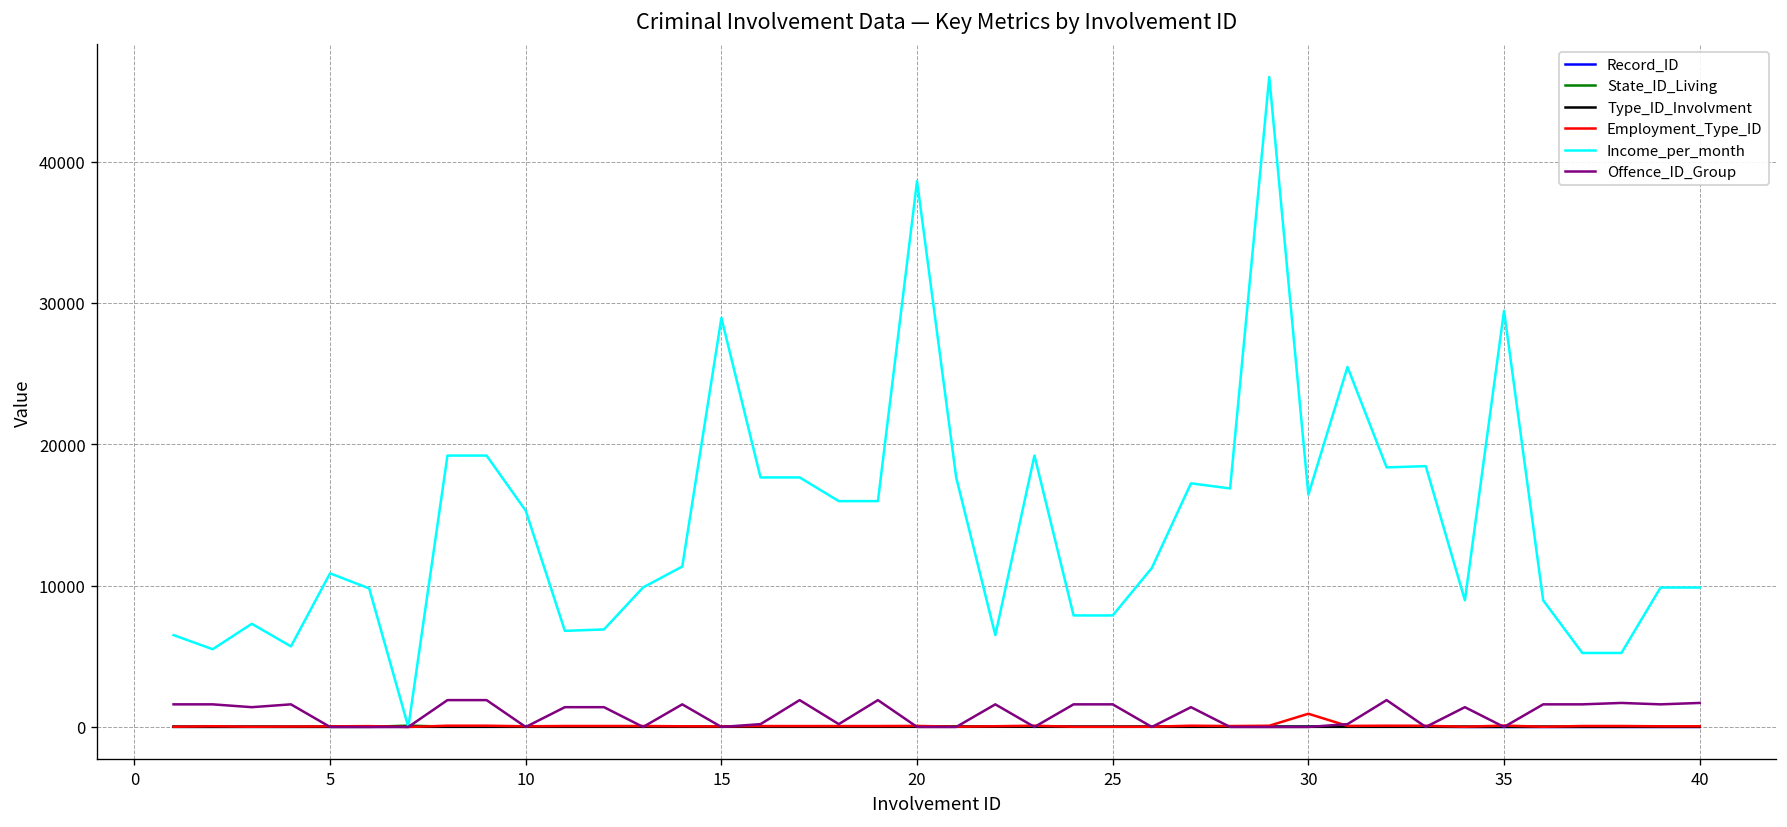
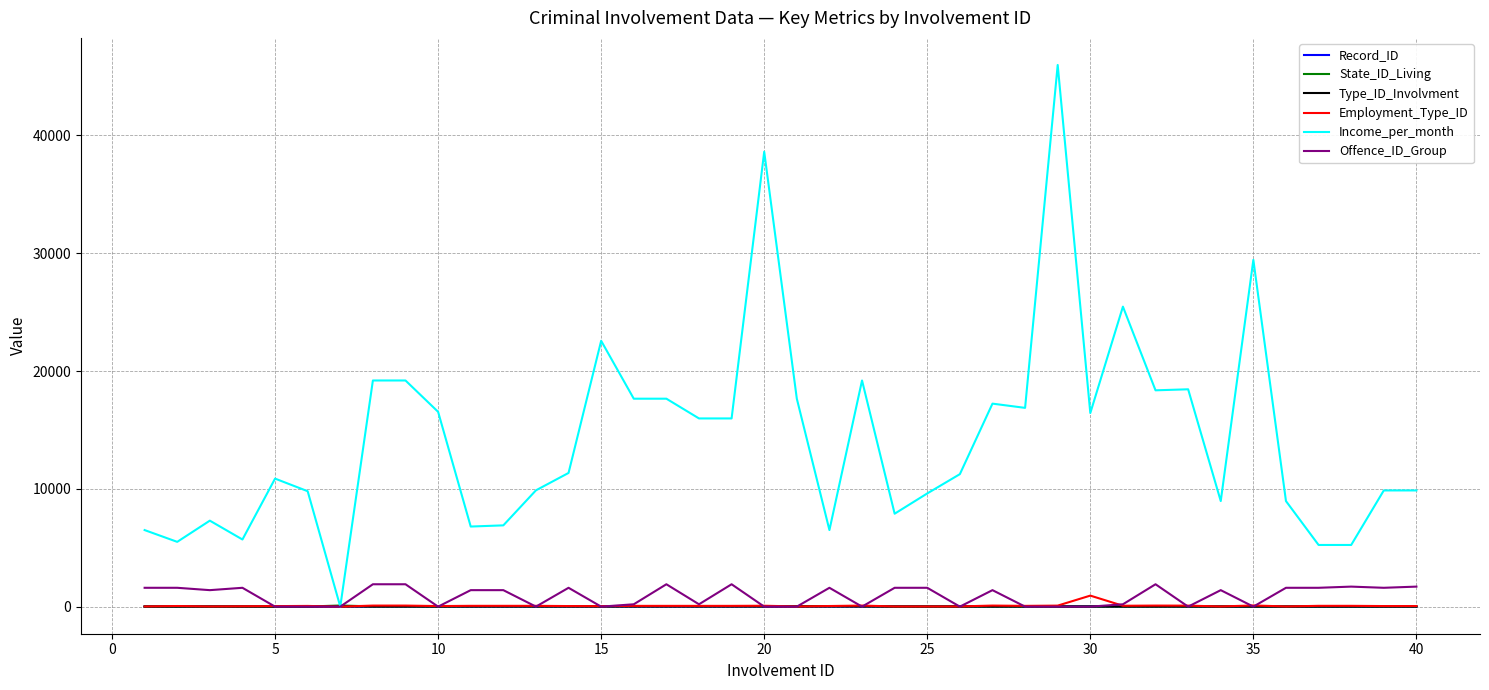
  {
    "Employment_Type_ID": {
      "30": 900
    },
    "Income_per_month": {
      "5": 10900,
-     "10": 15300,
-     "15": 28900,
+     "10": 16500,
+     "15": 22600,
      "20": 38600,
-     "25": 7900,
+     "25": 9600,
      "30": 16400,
      "35": 29400,
      "40": 9900
    },
    "Offence_ID_Group": {
      "25": 1600,
      "40": 1700
    }
  }
